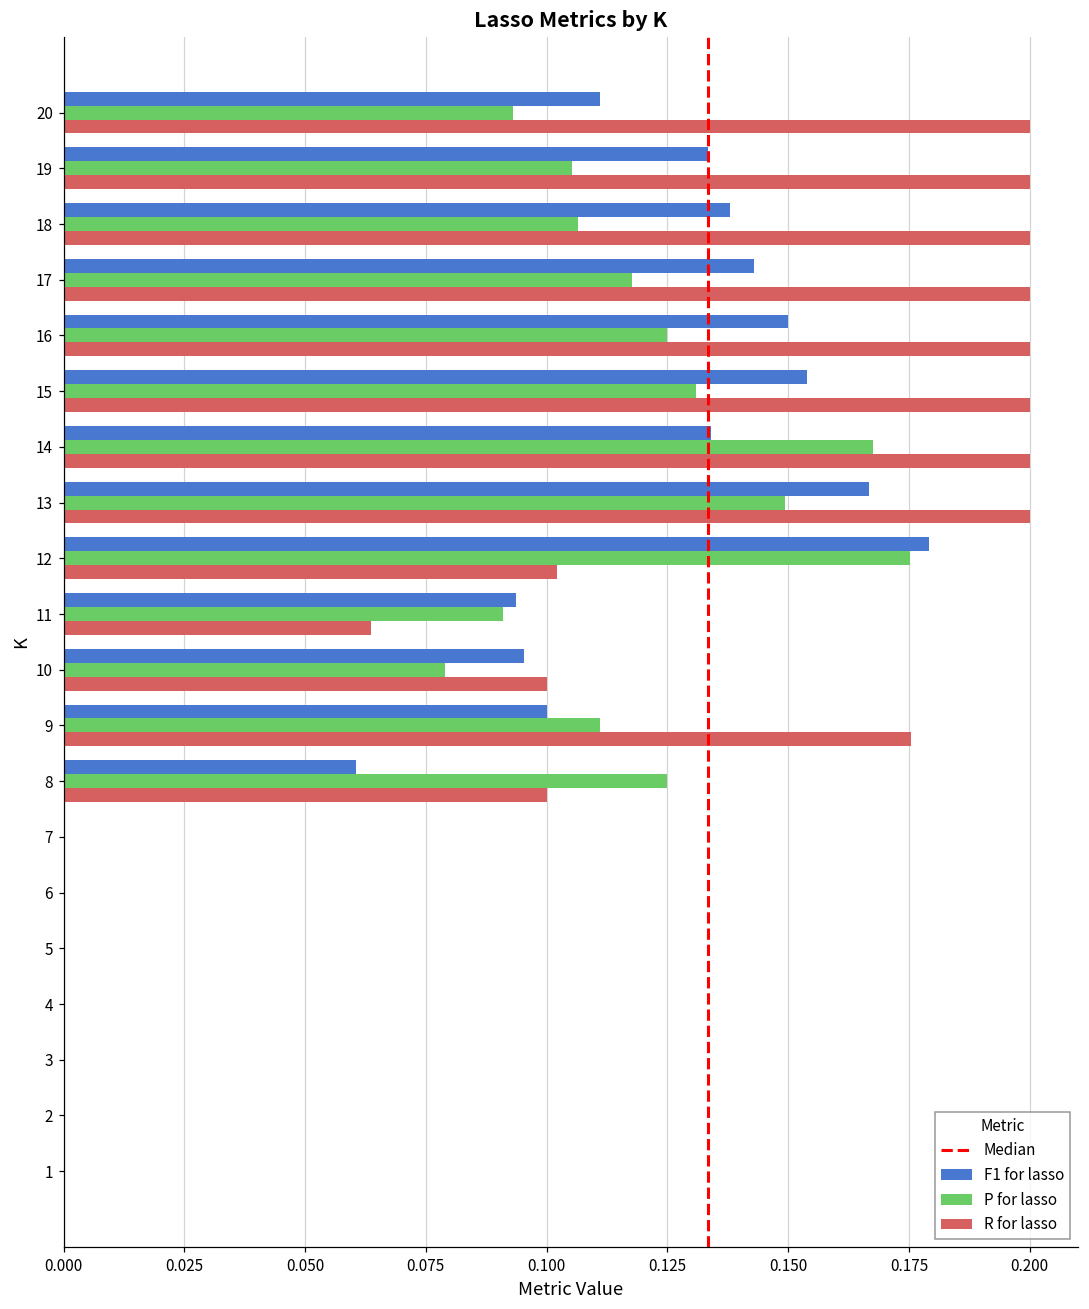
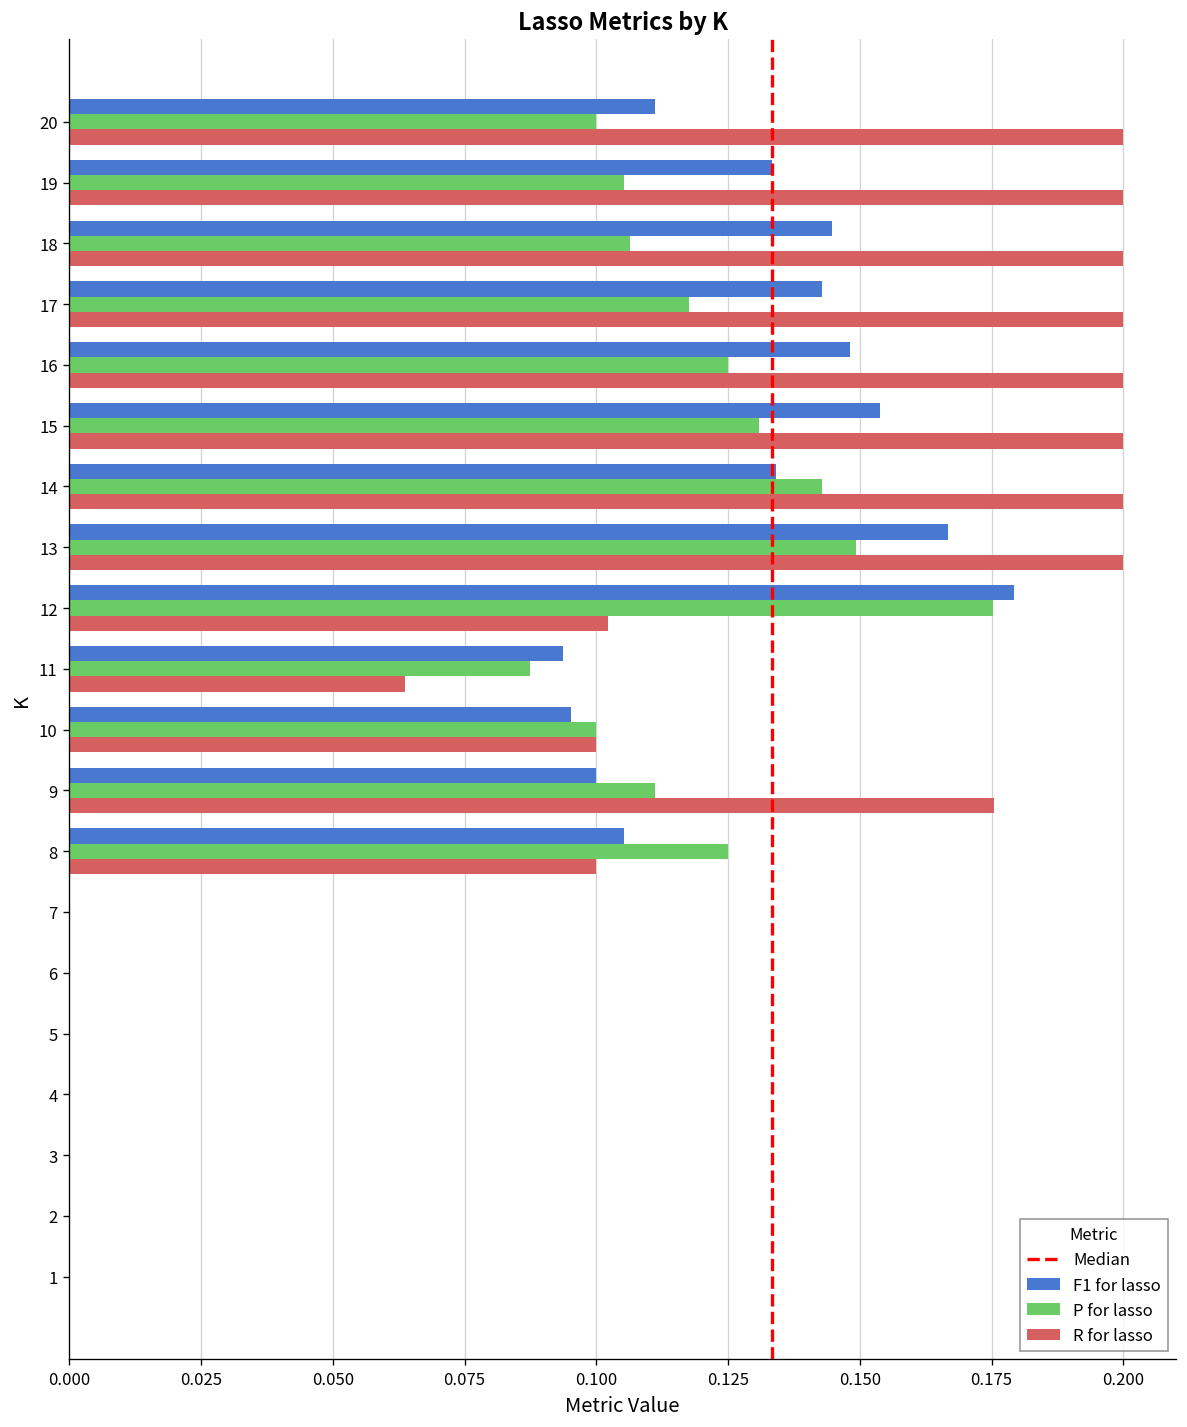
  {
    "F1 for lasso": {
      "20": 0.111,
      "19": 0.133,
-     "18": 0.138,
+     "18": 0.145,
      "17": 0.143,
-     "16": 0.150,
+     "16": 0.148,
      "15": 0.154,
      "14": 0.134,
      "13": 0.167,
      "12": 0.179,
      "11": 0.094,
      "10": 0.095,
      "9": 0.100,
-     "8": 0.061,
+     "8": 0.105,
      "7": 0.000,
      "6": 0.000,
      "5": 0.000,
      "4": 0.000,
      "3": 0.000,
      "2": 0.000,
      "1": 0.000
    },
    "P for lasso": {
-     "20": 0.093,
+     "20": 0.100,
      "19": 0.105,
      "18": 0.106,
      "17": 0.118,
      "16": 0.125,
      "15": 0.131,
-     "14": 0.167,
+     "14": 0.143,
      "13": 0.149,
      "12": 0.175,
-     "11": 0.091,
-     "10": 0.079,
+     "11": 0.087,
+     "10": 0.100,
      "9": 0.111,
      "8": 0.125,
      "7": 0.000,
      "6": 0.000,
      "5": 0.000,
      "4": 0.000,
      "3": 0.000,
      "2": 0.000,
      "1": 0.000
    },
    "R for lasso": {
      "20": 0.200,
      "19": 0.200,
      "18": 0.200,
      "17": 0.200,
      "16": 0.200,
      "15": 0.200,
      "14": 0.200,
      "13": 0.200,
      "12": 0.102,
      "11": 0.064,
      "10": 0.100,
      "9": 0.175,
      "8": 0.100,
      "7": 0.000,
      "6": 0.000,
      "5": 0.000,
      "4": 0.000,
      "3": 0.000,
      "2": 0.000,
      "1": 0.000
    }
  }
